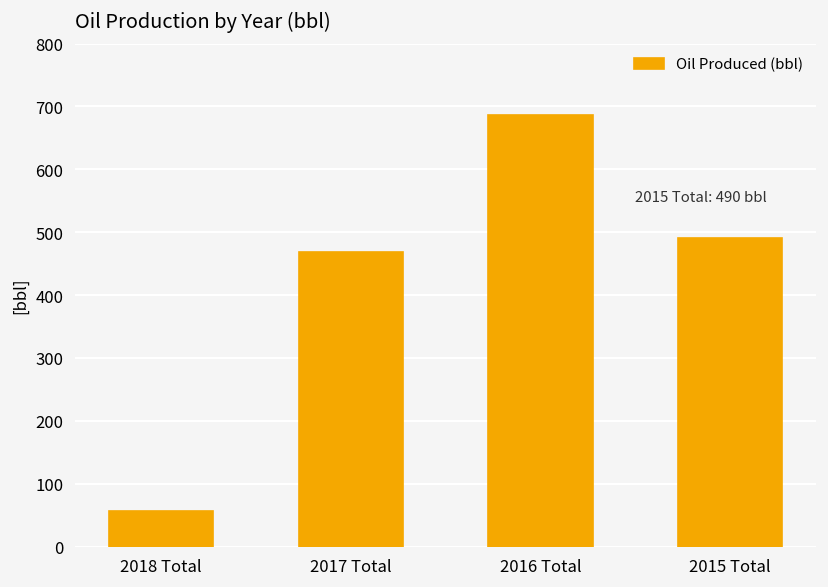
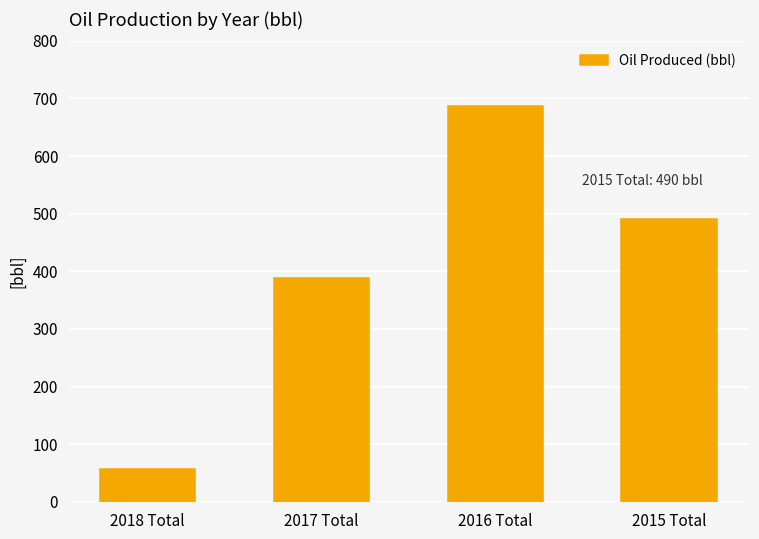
  {
    "2018 Total": 60,
-   "2017 Total": 470,
+   "2017 Total": 390,
    "2016 Total": 690,
    "2015 Total": 490
  }
